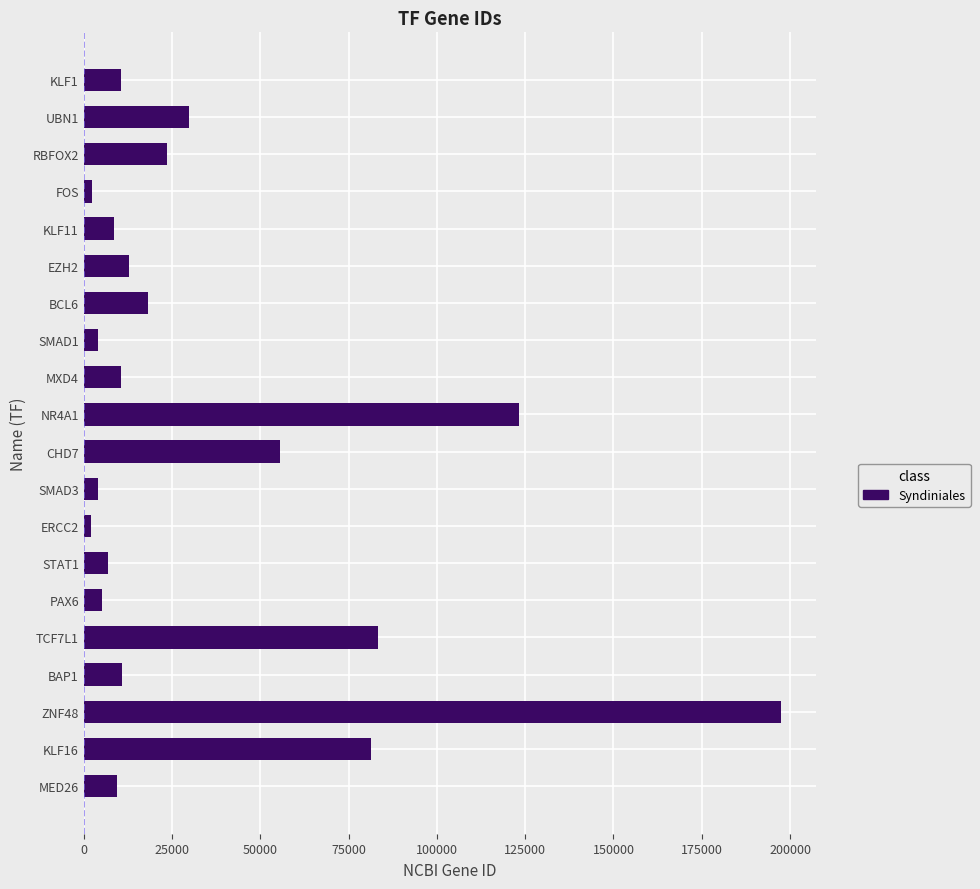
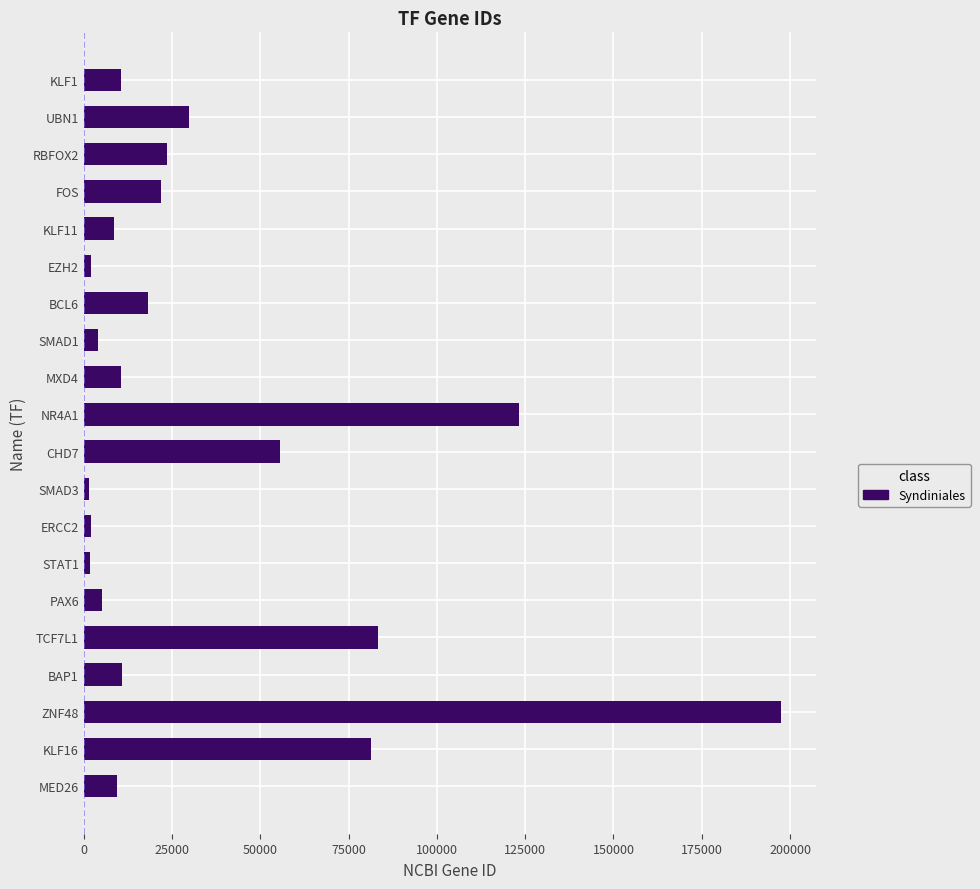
  {
    "KLF1": 11000,
    "UBN1": 30000,
    "RBFOX2": 24000,
-   "FOS": 2000,
+   "FOS": 22000,
    "KLF11": 8000,
-   "EZH2": 13000,
+   "EZH2": 2000,
    "BCL6": 18000,
    "SMAD1": 4000,
    "MXD4": 11000,
    "NR4A1": 123000,
    "CHD7": 56000,
-   "SMAD3": 4000,
+   "SMAD3": 1000,
    "ERCC2": 2000,
-   "STAT1": 7000,
+   "STAT1": 2000,
    "PAX6": 5000,
    "TCF7L1": 83000,
    "BAP1": 11000,
    "ZNF48": 197000,
    "KLF16": 81000,
    "MED26": 9000
  }
